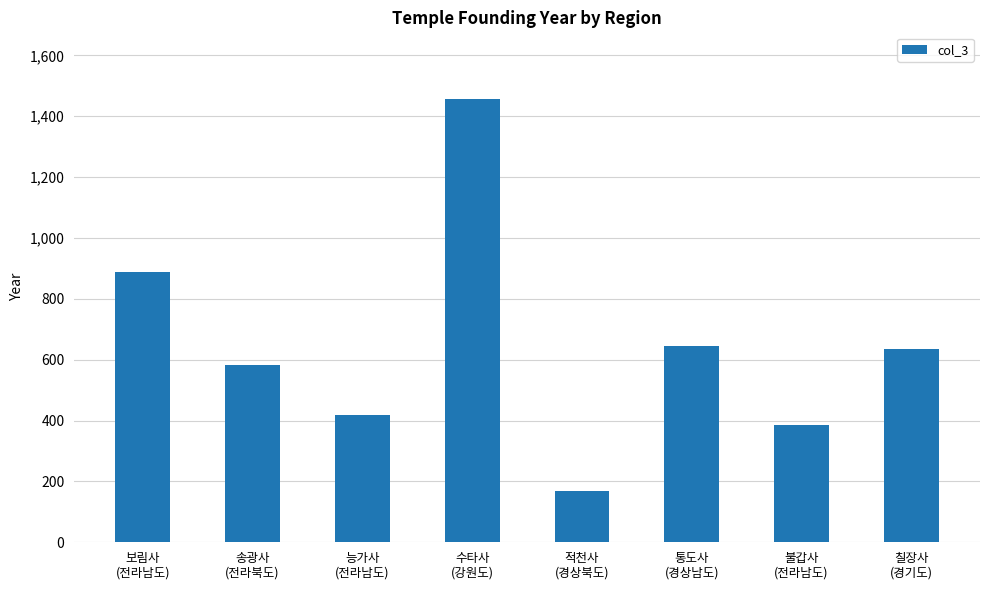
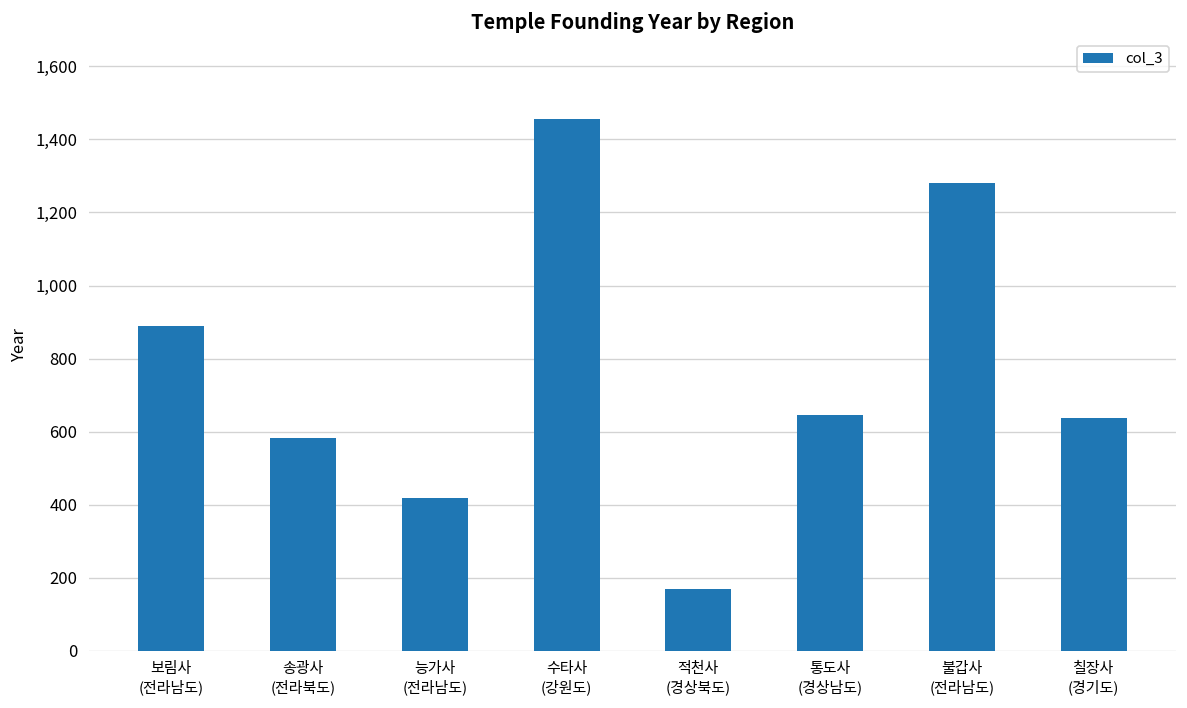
  {
    "보림사 (전라남도)": "890",
    "송광사 (전라북도)": "580",
    "능가사 (전라남도)": "420",
    "수타사 (강원도)": "1,460",
    "적천사 (경상북도)": "170",
    "통도사 (경상남도)": "650",
-   "불갑사 (전라남도)": "380",
+   "불갑사 (전라남도)": "1,280",
    "칠장사 (경기도)": "640"
  }
